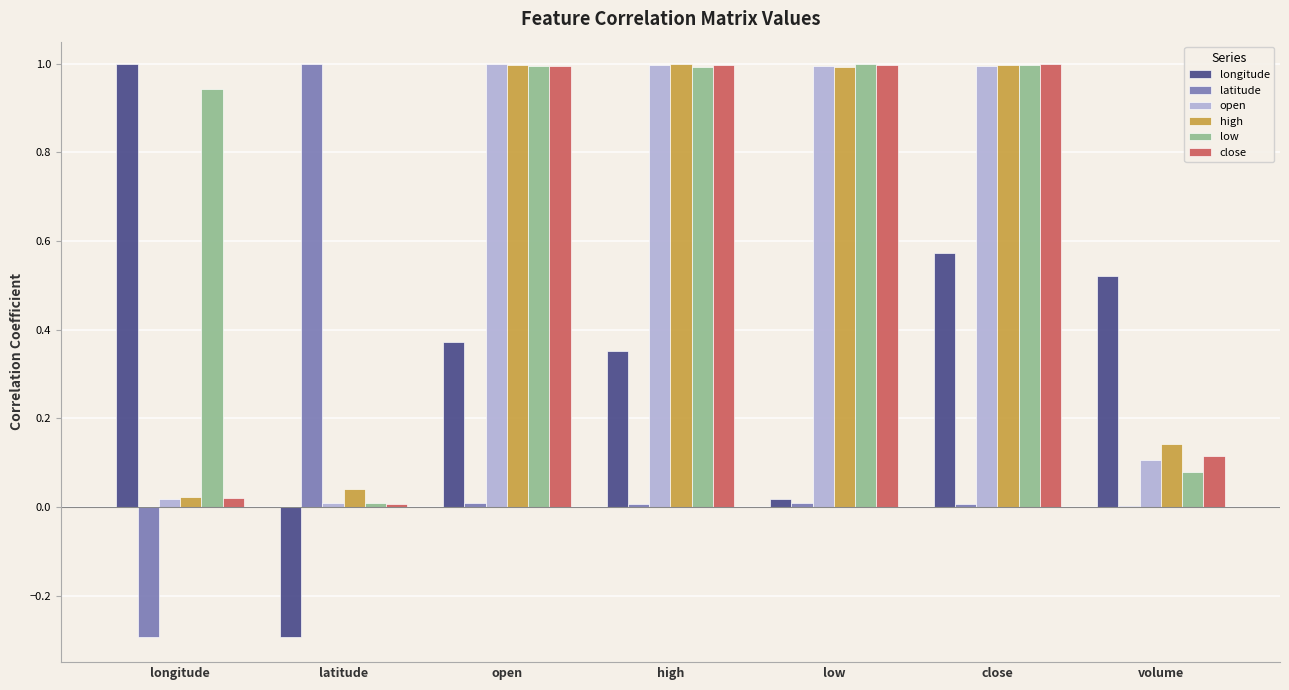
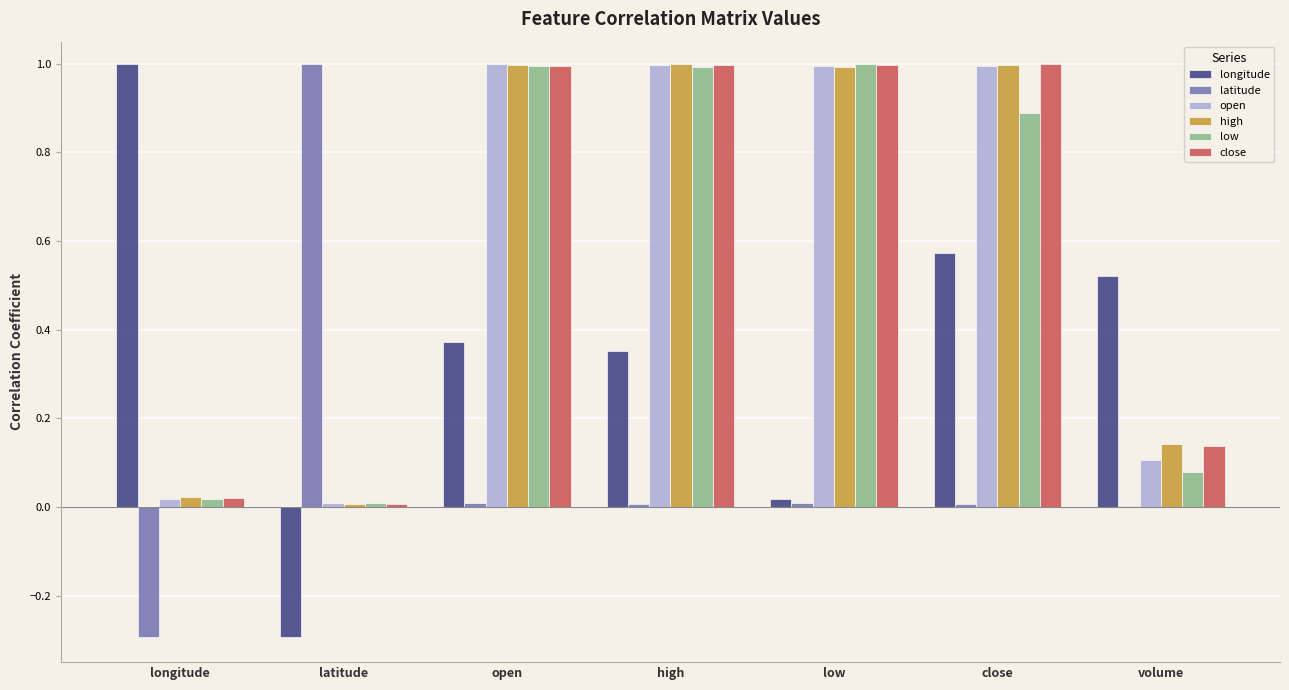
  {
    "longitude": {
      "longitude": 1.00,
      "latitude": -0.29,
      "open": 0.37,
      "high": 0.35,
      "low": 0.02,
      "close": 0.57,
      "volume": 0.52
    },
    "latitude": {
      "longitude": -0.29,
      "latitude": 1.00,
      "open": 0.01,
      "high": 0.01,
      "low": 0.01,
      "close": 0.01
    },
    "open": {
      "longitude": 0.02,
      "latitude": 0.01,
      "open": 1.00,
      "high": 1.00,
      "low": 1.00,
      "close": 0.99,
      "volume": 0.11
    },
    "high": {
      "longitude": 0.02,
-     "latitude": 0.04,
+     "latitude": 0.01,
      "open": 1.00,
      "high": 1.00,
      "low": 0.99,
      "close": 1.00,
      "volume": 0.14
    },
    "low": {
-     "longitude": 0.94,
+     "longitude": 0.02,
      "latitude": 0.01,
      "open": 1.00,
      "high": 0.99,
      "low": 1.00,
-     "close": 1.00,
+     "close": 0.89,
      "volume": 0.08
    },
    "close": {
      "longitude": 0.02,
      "latitude": 0.01,
      "open": 0.99,
      "high": 1.00,
      "low": 1.00,
      "close": 1.00,
-     "volume": 0.11
+     "volume": 0.14
    }
  }
